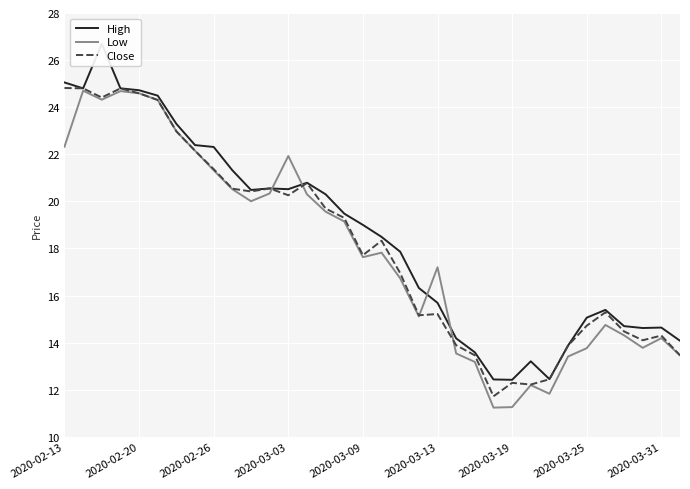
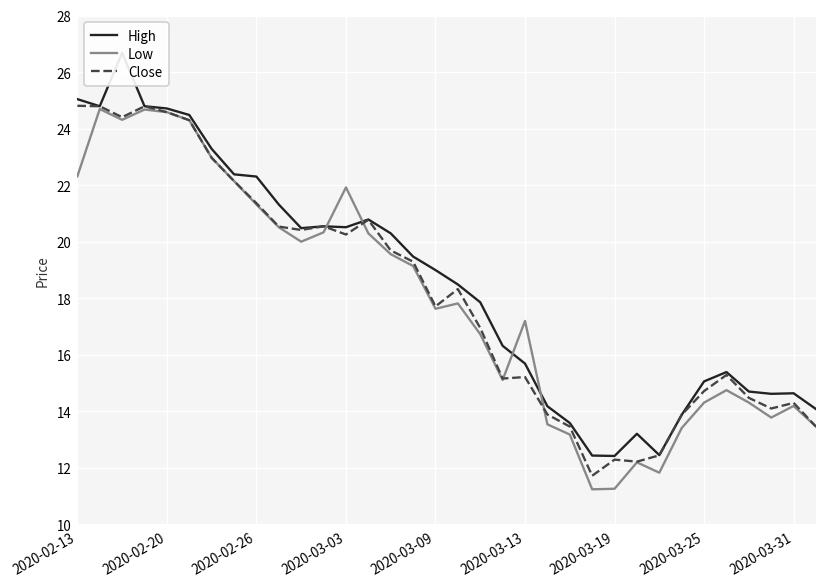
  {
    "Low": {
      "2020-02-13": 22.3,
      "2020-03-03": 21.9,
      "2020-03-13": 17.2,
      "2020-03-19": 11.3,
-     "2020-03-25": 13.8
+     "2020-03-25": 14.3
    }
  }
